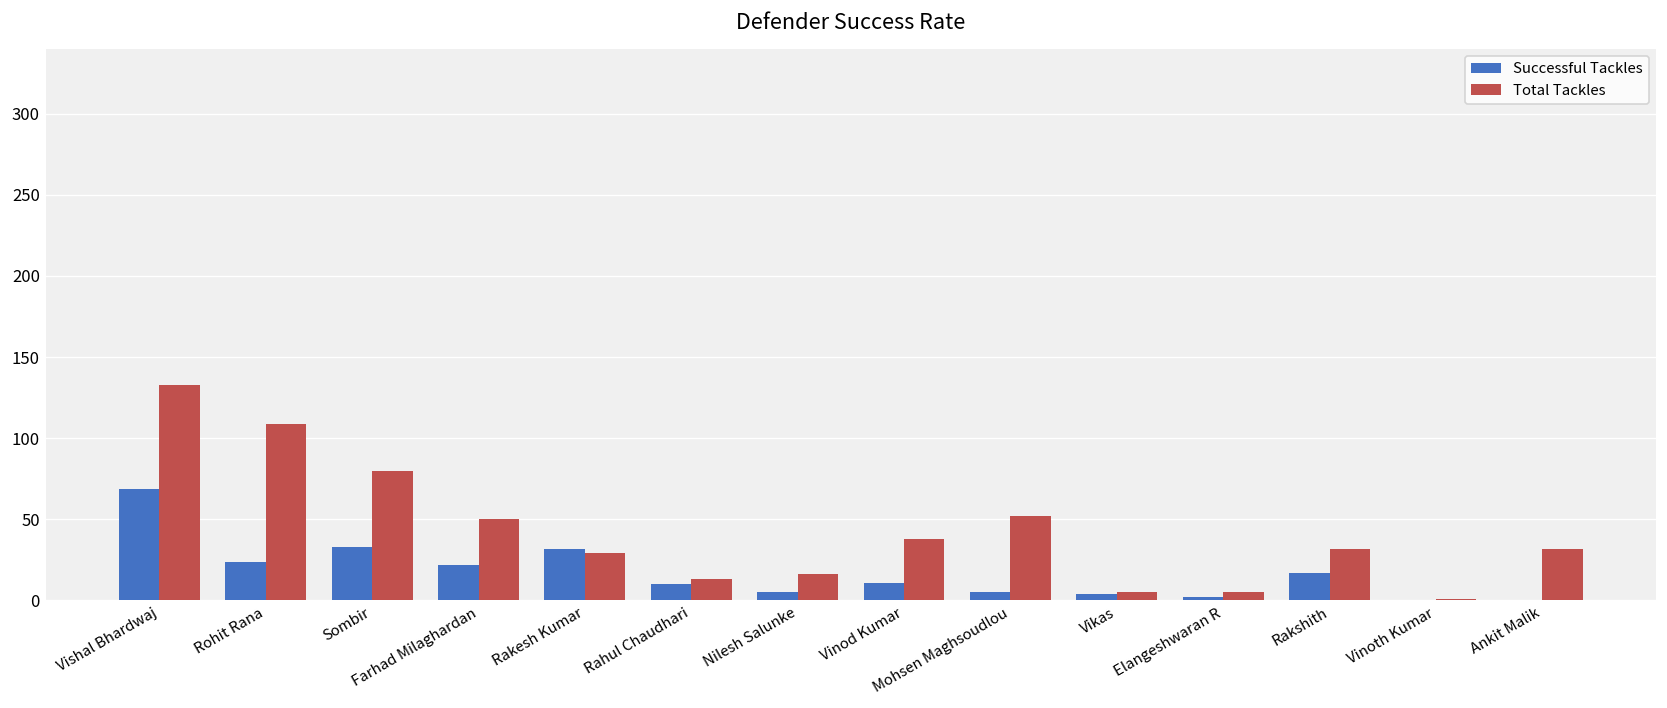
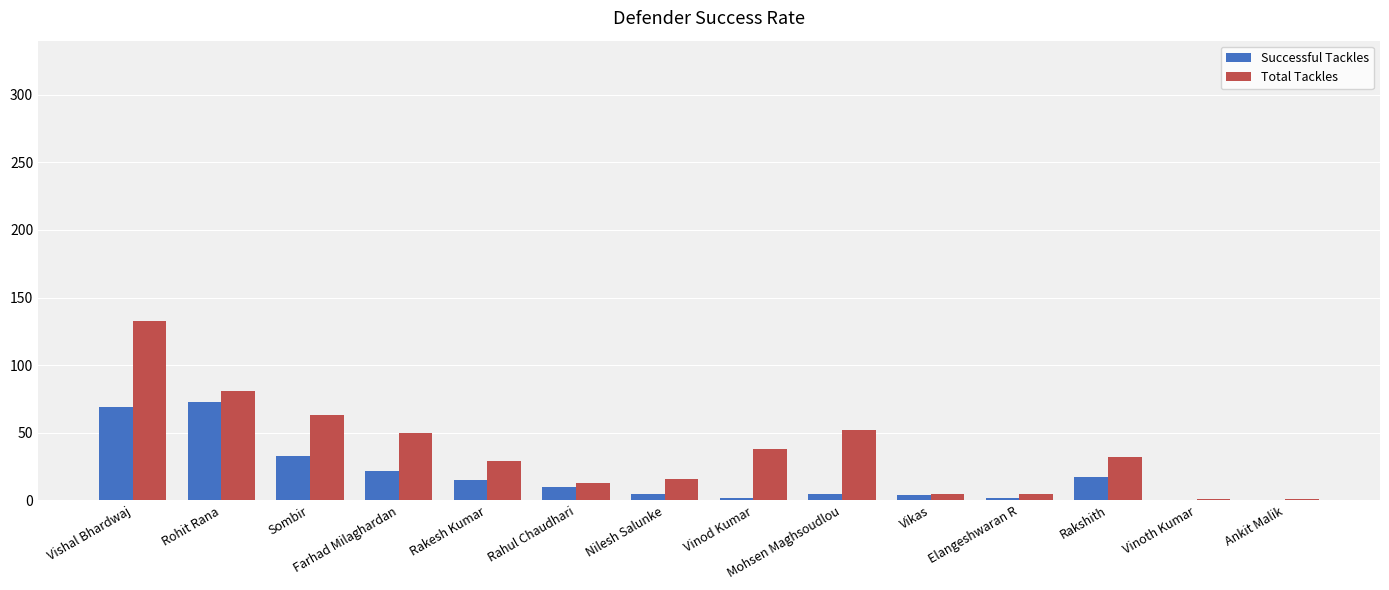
  {
    "Successful Tackles": {
      "Vishal Bhardwaj": 69,
-     "Rohit Rana": 24,
+     "Rohit Rana": 73,
      "Sombir": 33,
      "Farhad Milaghardan": 22,
-     "Rakesh Kumar": 32,
+     "Rakesh Kumar": 15,
      "Rahul Chaudhari": 10,
      "Nilesh Salunke": 5,
-     "Vinod Kumar": 11,
+     "Vinod Kumar": 2,
      "Mohsen Maghsoudlou": 5,
      "Vikas": 4,
      "Elangeshwaran R": 2,
      "Rakshith": 17,
      "Vinoth Kumar": 0,
      "Ankit Malik": 0
    },
    "Total Tackles": {
      "Vishal Bhardwaj": 133,
-     "Rohit Rana": 109,
-     "Sombir": 80,
+     "Rohit Rana": 81,
+     "Sombir": 63,
      "Farhad Milaghardan": 50,
      "Rakesh Kumar": 29,
      "Rahul Chaudhari": 13,
      "Nilesh Salunke": 16,
      "Vinod Kumar": 38,
      "Mohsen Maghsoudlou": 52,
      "Vikas": 5,
      "Elangeshwaran R": 5,
      "Rakshith": 32,
-     "Ankit Malik": 32
+     "Ankit Malik": 1
    }
  }
